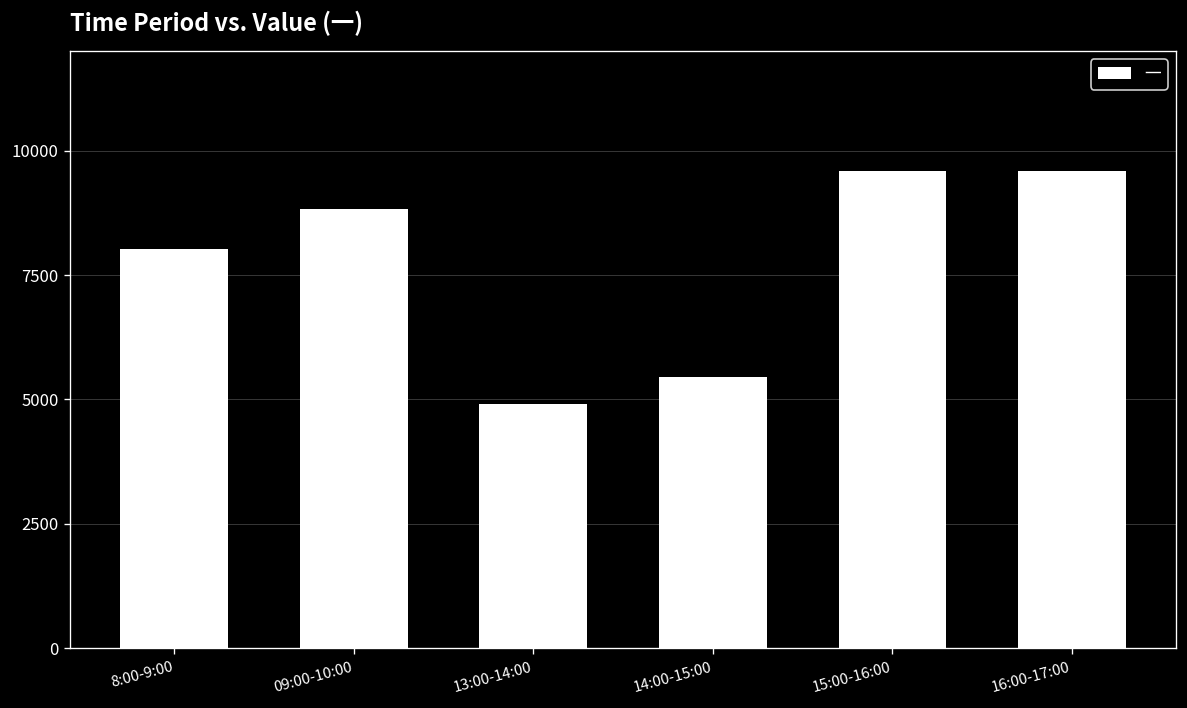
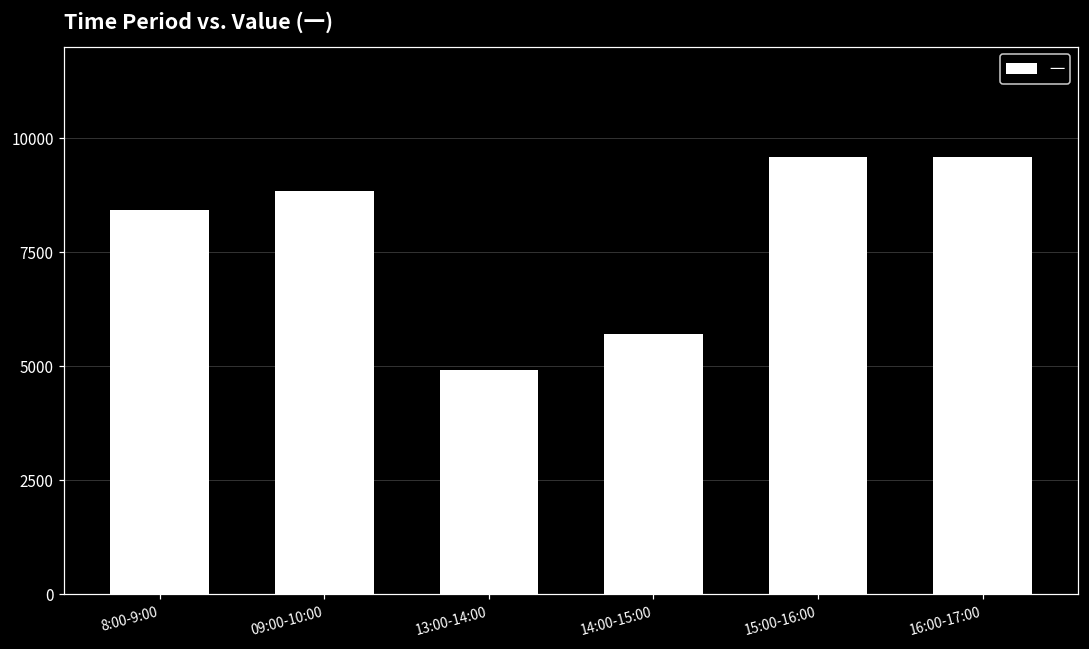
  {
-   "8:00-9:00": 8000,
+   "8:00-9:00": 8400,
    "09:00-10:00": 8800,
    "13:00-14:00": 4900,
-   "14:00-15:00": 5500,
+   "14:00-15:00": 5700,
    "15:00-16:00": 9600,
    "16:00-17:00": 9600
  }
